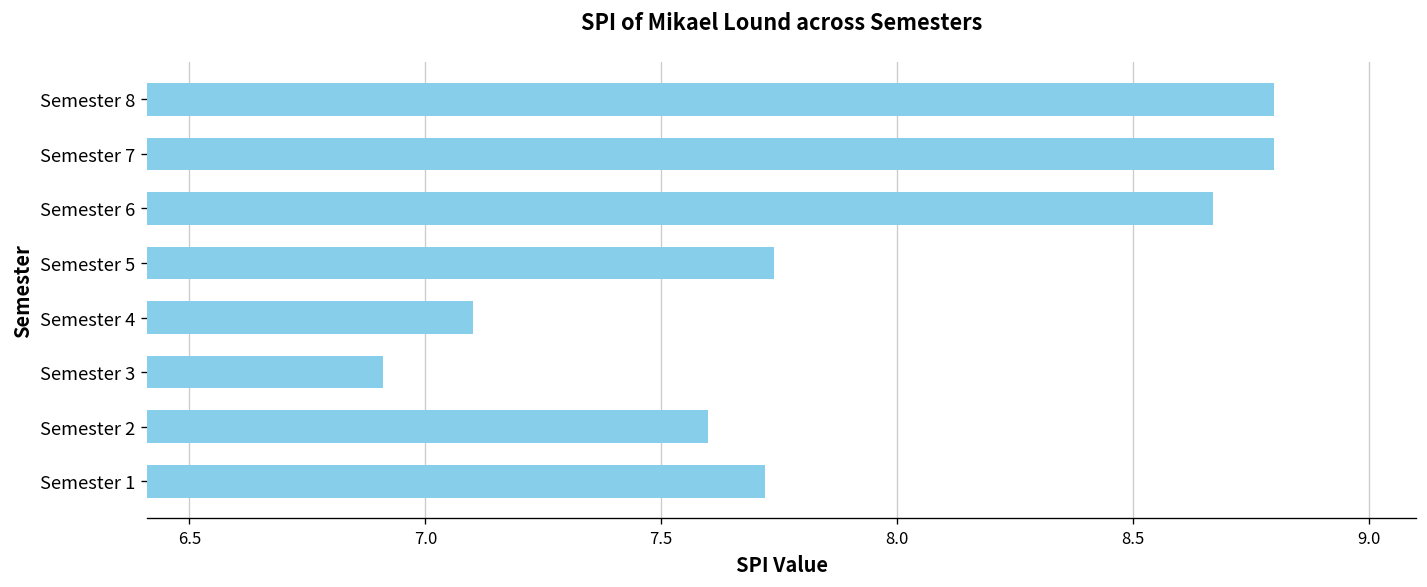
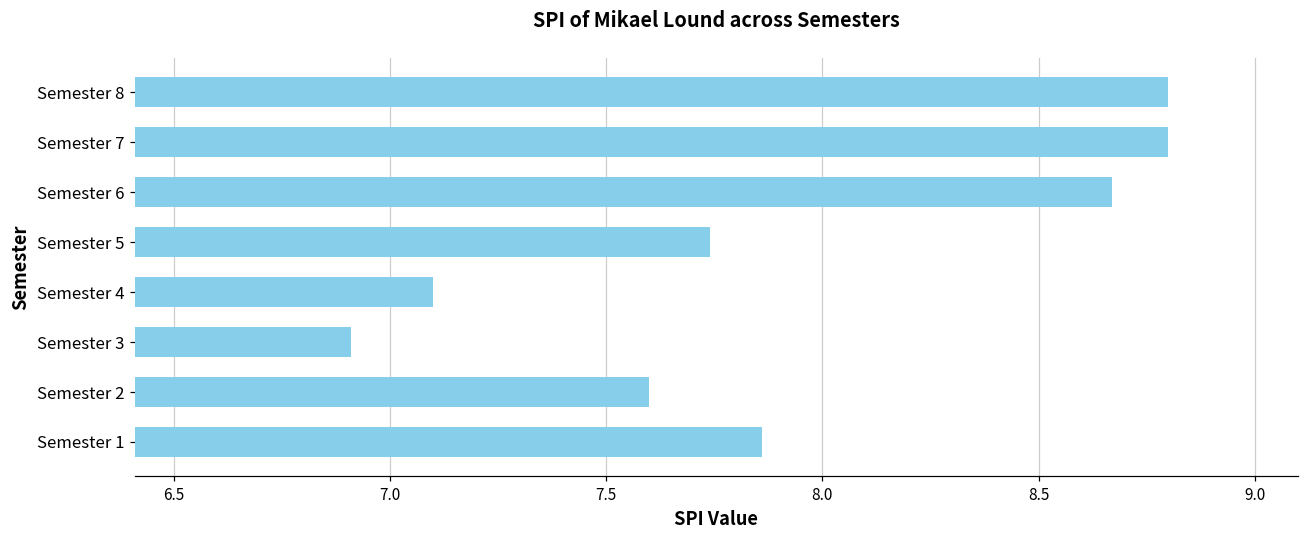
  {
    "Semester 8": 8.80,
    "Semester 7": 8.80,
    "Semester 6": 8.67,
    "Semester 5": 7.74,
    "Semester 4": 7.10,
    "Semester 3": 6.91,
    "Semester 2": 7.60,
-   "Semester 1": 7.72
+   "Semester 1": 7.86
  }
